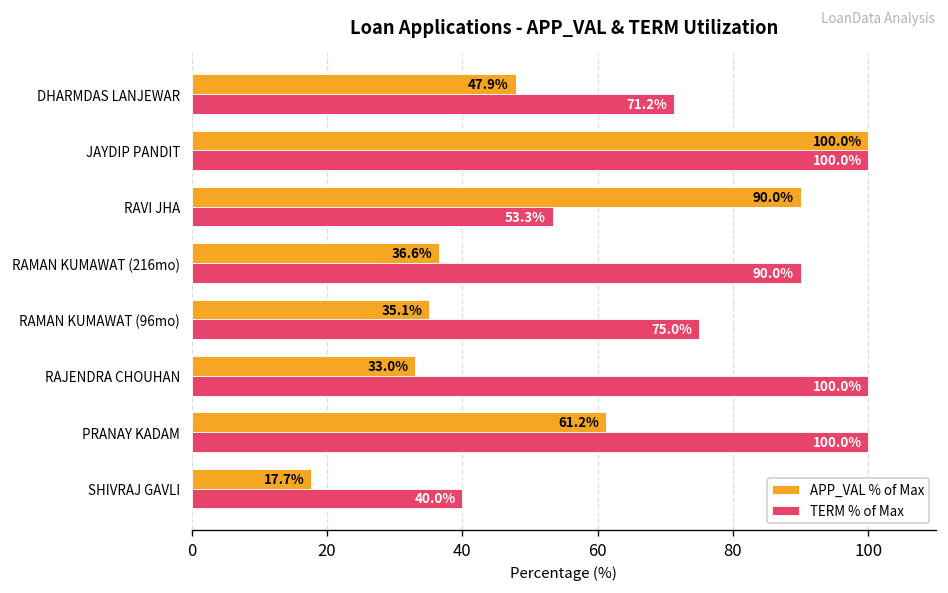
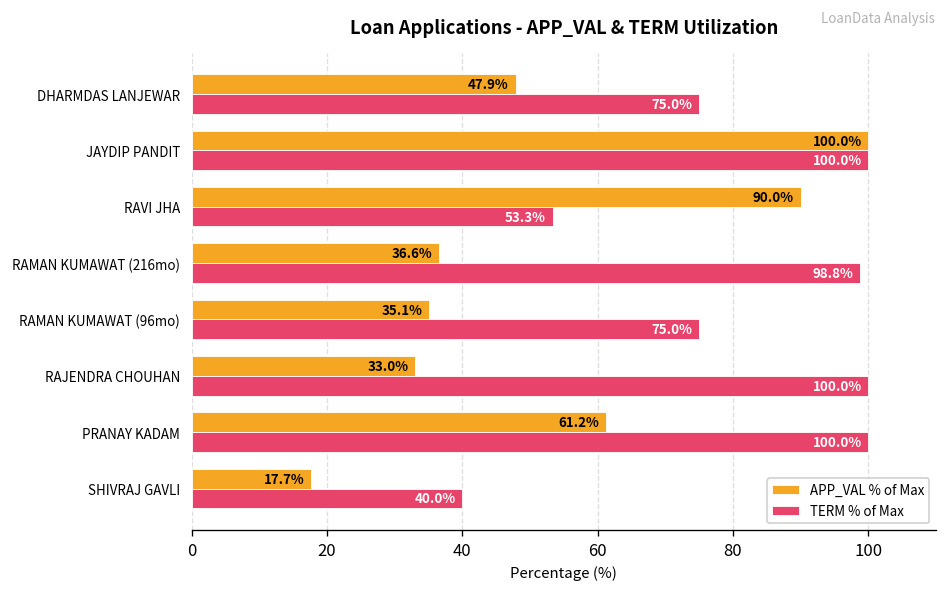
  {
    "APP_VAL % of Max": {
      "DHARMDAS LANJEWAR": "47.9%",
      "JAYDIP PANDIT": "100.0%",
      "RAVI JHA": "90.0%",
      "RAMAN KUMAWAT (216mo)": "36.6%",
      "RAMAN KUMAWAT (96mo)": "35.1%",
      "RAJENDRA CHOUHAN": "33.0%",
      "PRANAY KADAM": "61.2%",
      "SHIVRAJ GAVLI": "17.7%"
    },
    "TERM % of Max": {
-     "DHARMDAS LANJEWAR": "71.2%",
+     "DHARMDAS LANJEWAR": "75.0%",
      "JAYDIP PANDIT": "100.0%",
      "RAVI JHA": "53.3%",
-     "RAMAN KUMAWAT (216mo)": "90.0%",
+     "RAMAN KUMAWAT (216mo)": "98.8%",
      "RAMAN KUMAWAT (96mo)": "75.0%",
      "RAJENDRA CHOUHAN": "100.0%",
      "PRANAY KADAM": "100.0%",
      "SHIVRAJ GAVLI": "40.0%"
    }
  }
